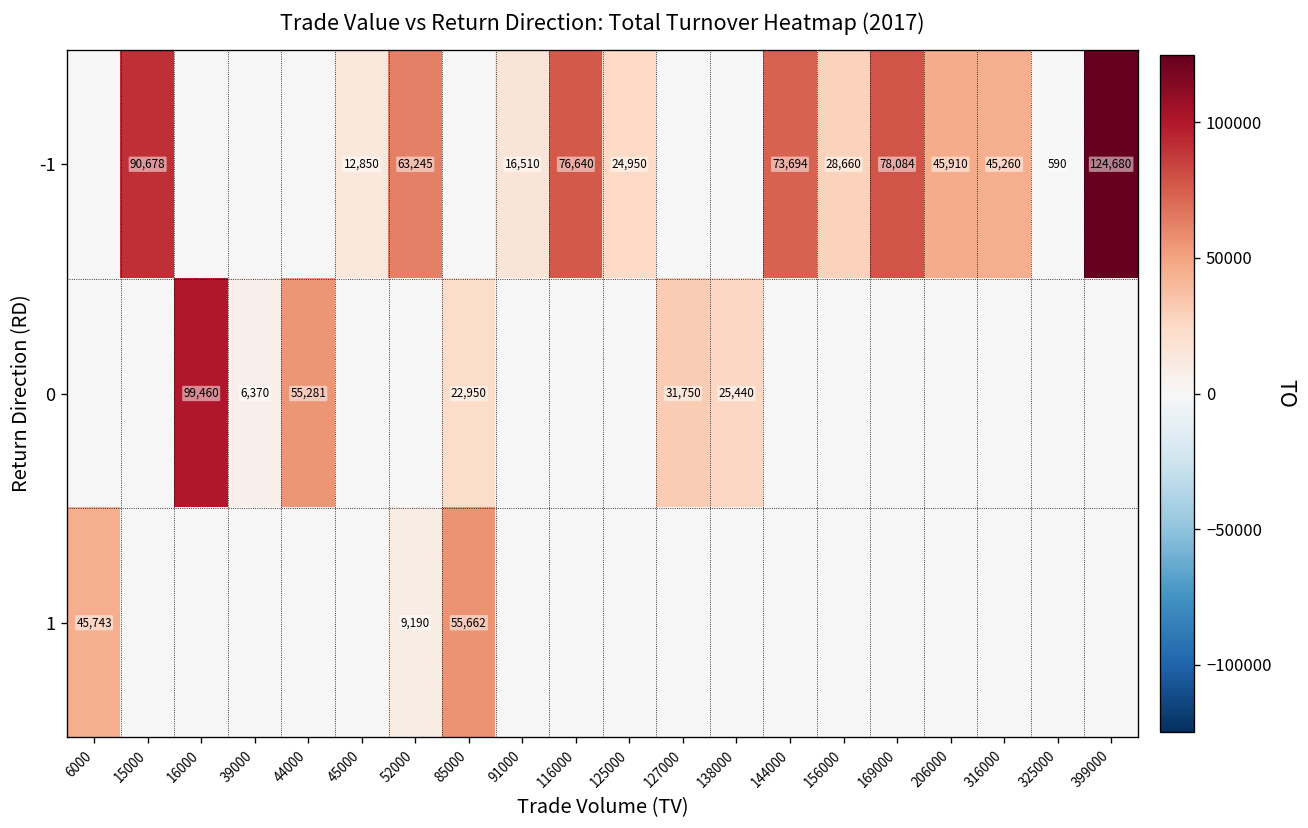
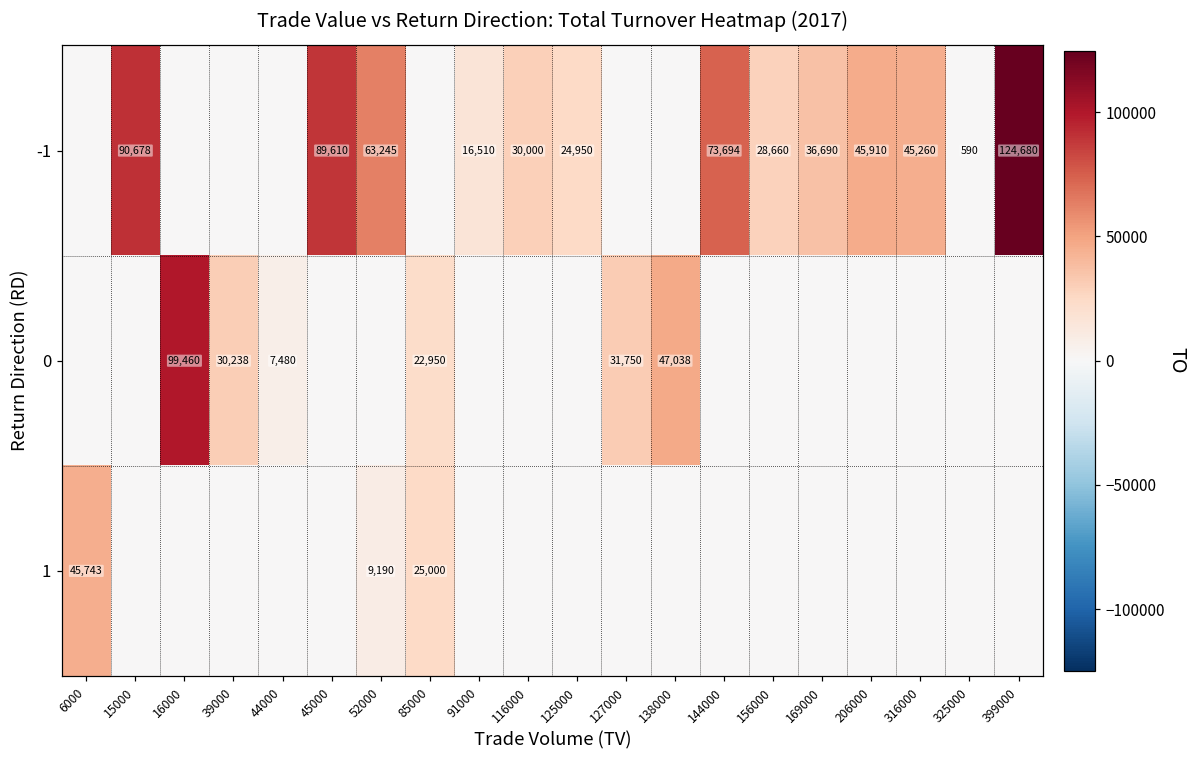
  {
    "-1": {
-     "45000": "12,850",
-     "116000": "76,640",
-     "169000": "78,084"
+     "45000": "89,610",
+     "116000": "30,000",
+     "169000": "36,690"
    },
    "0": {
-     "39000": "6,370",
-     "44000": "55,281",
-     "138000": "25,440"
+     "39000": "30,238",
+     "44000": "7,480",
+     "138000": "47,038"
    },
    "1": {
-     "85000": "55,662"
+     "85000": "25,000"
    }
  }
